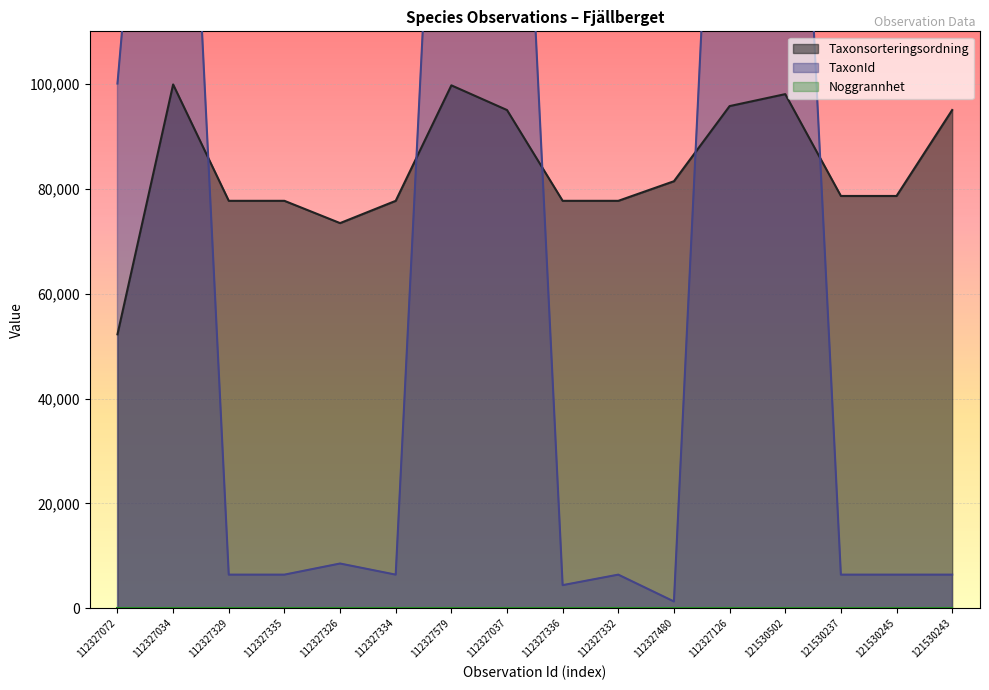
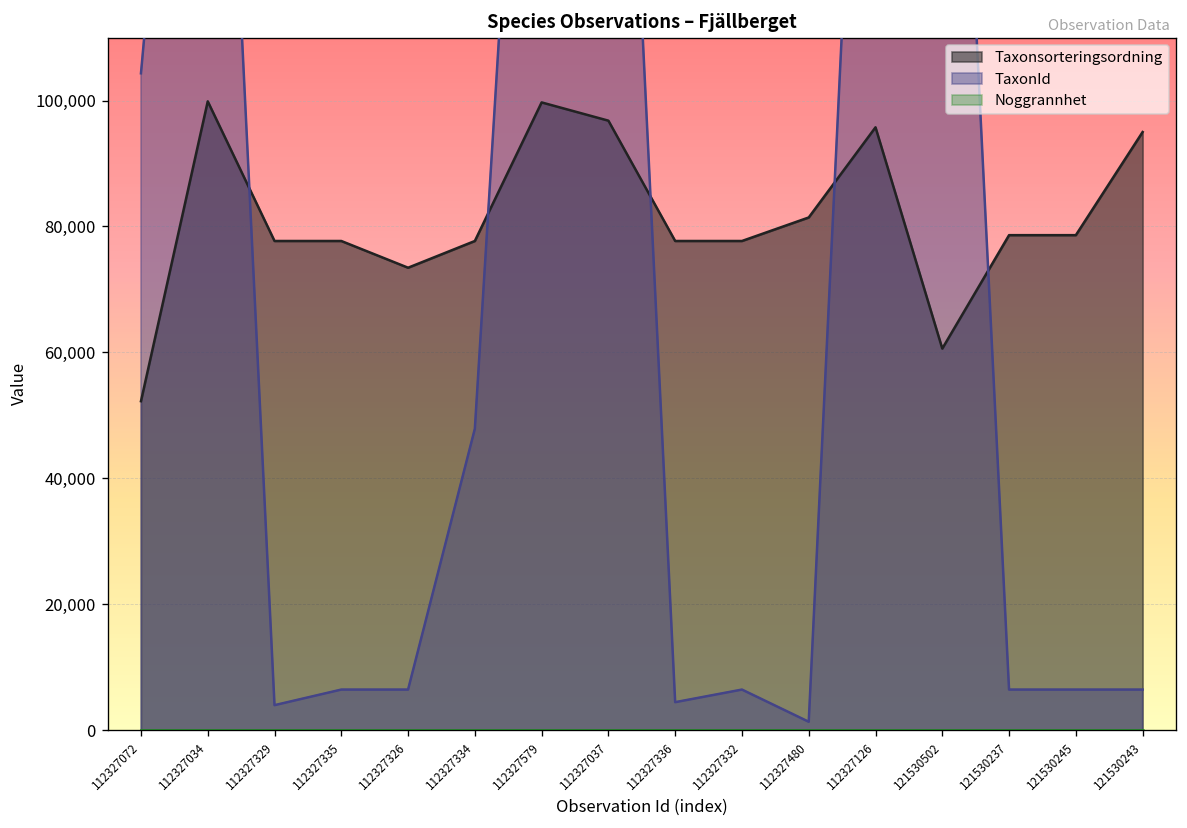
  {
    "Taxonsorteringsordning": {
      "112327072": "52,000",
      "112327034": "100,000",
      "112327329": "78,000",
      "112327335": "78,000",
      "112327326": "73,000",
      "112327334": "78,000",
      "112327579": "100,000",
-     "112327037": "95,000",
+     "112327037": "97,000",
      "112327336": "78,000",
      "112327332": "78,000",
      "112327480": "81,000",
      "112327126": "96,000",
-     "121530502": "98,000",
+     "121530502": "61,000",
      "121530237": "79,000",
      "121530245": "79,000",
      "121530243": "95,000"
    },
    "TaxonId": {
-     "112327072": "100,000",
-     "112327329": "6,000",
+     "112327072": "104,000",
+     "112327329": "4,000",
      "112327335": "6,000",
-     "112327326": "9,000",
-     "112327334": "6,000",
+     "112327326": "6,000",
+     "112327334": "48,000",
      "112327336": "4,000",
      "112327332": "6,000",
      "112327480": "1,000",
      "121530237": "6,000",
      "121530245": "6,000",
      "121530243": "6,000"
    },
    "Noggrannhet": {
      "112327072": "0",
      "112327034": "0",
      "112327329": "0",
      "112327335": "0",
      "112327326": "0",
      "112327334": "0",
      "112327579": "0",
      "112327037": "0",
      "112327336": "0",
      "112327332": "0",
      "112327480": "0",
      "112327126": "0",
      "121530502": "0",
      "121530237": "0",
      "121530245": "0",
      "121530243": "0"
    }
  }
